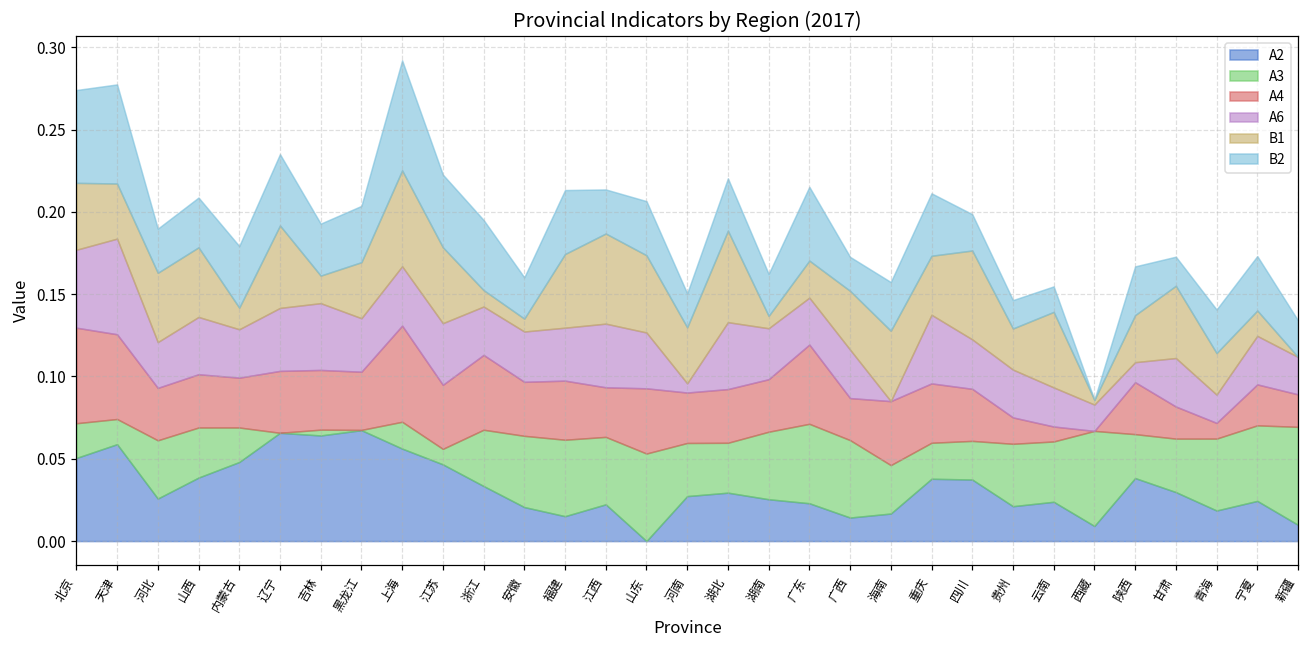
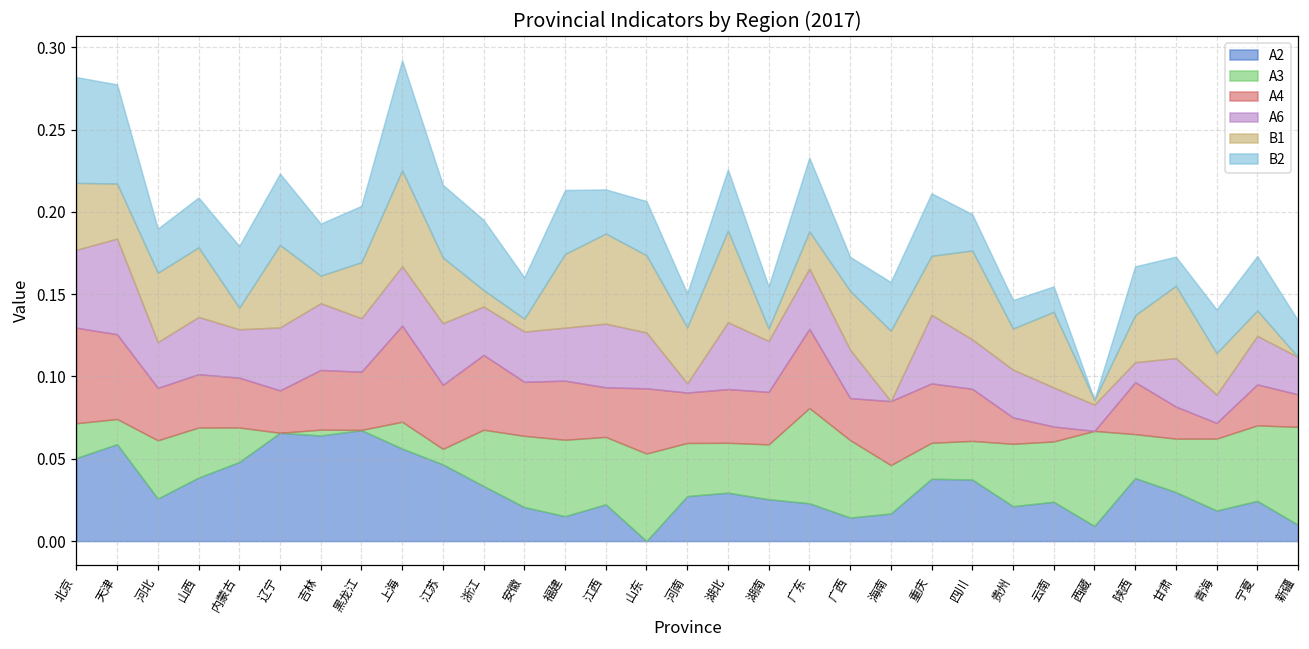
  {
    "A2": {
      "北京": 0.050,
      "天津": 0.059,
      "河北": 0.026,
      "山西": 0.039,
      "内蒙古": 0.048,
      "吉林": 0.064,
      "上海": 0.056,
      "江苏": 0.047,
      "浙江": 0.033,
      "安徽": 0.021,
      "福建": 0.015,
      "江西": 0.022,
      "山东": 0.000,
      "河南": 0.027,
      "湖北": 0.029,
      "湖南": 0.025,
      "广东": 0.023,
      "广西": 0.014,
      "海南": 0.017,
      "重庆": 0.038,
      "四川": 0.037,
      "贵州": 0.021,
      "云南": 0.024,
      "西藏": 0.009,
      "陕西": 0.038,
      "甘肃": 0.030,
      "青海": 0.019,
      "宁夏": 0.024,
      "新疆": 0.010
    },
    "A3": {
      "北京": 0.021,
      "天津": 0.015,
      "河北": 0.035,
      "山西": 0.030,
      "内蒙古": 0.021,
      "吉林": 0.004,
      "上海": 0.016,
      "江苏": 0.009,
      "浙江": 0.034,
      "安徽": 0.043,
      "福建": 0.046,
      "江西": 0.041,
      "山东": 0.053,
      "河南": 0.032,
      "湖北": 0.030,
-     "湖南": 0.041,
-     "广东": 0.048,
+     "湖南": 0.033,
+     "广东": 0.058,
      "广西": 0.047,
      "海南": 0.029,
      "重庆": 0.022,
      "四川": 0.023,
      "贵州": 0.038,
      "云南": 0.037,
      "陕西": 0.027,
      "甘肃": 0.032,
      "青海": 0.044,
      "宁夏": 0.046,
      "新疆": 0.060
    },
    "A4": {
      "北京": 0.058,
      "天津": 0.051,
      "河北": 0.032,
      "山西": 0.032,
      "内蒙古": 0.030,
-     "辽宁": 0.038,
+     "辽宁": 0.026,
      "吉林": 0.036,
      "黑龙江": 0.035,
      "上海": 0.058,
      "江苏": 0.039,
      "浙江": 0.045,
      "安徽": 0.033,
      "福建": 0.036,
      "江西": 0.030,
      "山东": 0.040,
      "河南": 0.031,
      "湖北": 0.033,
      "湖南": 0.032,
      "广东": 0.048,
      "广西": 0.026,
      "重庆": 0.036,
      "四川": 0.032,
      "贵州": 0.016,
      "云南": 0.009,
      "陕西": 0.032,
      "甘肃": 0.020,
      "青海": 0.010,
      "宁夏": 0.025,
      "新疆": 0.020
    },
    "A6": {
      "北京": 0.047,
      "天津": 0.058,
      "河北": 0.028,
      "山西": 0.035,
      "内蒙古": 0.029,
      "辽宁": 0.038,
      "吉林": 0.041,
      "黑龙江": 0.033,
      "上海": 0.036,
      "江苏": 0.037,
      "浙江": 0.029,
      "安徽": 0.031,
      "福建": 0.032,
      "江西": 0.039,
      "山东": 0.034,
      "河南": 0.006,
      "湖北": 0.041,
      "湖南": 0.031,
-     "广东": 0.029,
+     "广东": 0.037,
      "广西": 0.029,
      "重庆": 0.042,
      "四川": 0.030,
      "贵州": 0.029,
      "云南": 0.024,
      "西藏": 0.016,
      "陕西": 0.012,
      "甘肃": 0.029,
      "青海": 0.017,
      "宁夏": 0.029
    },
    "B1": {
      "北京": 0.041,
      "天津": 0.033,
      "河北": 0.042,
      "山西": 0.042,
      "内蒙古": 0.013,
      "辽宁": 0.050,
      "吉林": 0.017,
      "黑龙江": 0.034,
      "上海": 0.058,
-     "江苏": 0.046,
+     "江苏": 0.040,
      "浙江": 0.010,
      "安徽": 0.008,
      "福建": 0.045,
      "江西": 0.055,
      "山东": 0.047,
      "河南": 0.034,
      "湖北": 0.056,
      "湖南": 0.008,
      "广东": 0.023,
      "广西": 0.036,
      "海南": 0.043,
      "重庆": 0.036,
      "四川": 0.054,
      "贵州": 0.025,
      "云南": 0.046,
      "陕西": 0.029,
      "甘肃": 0.044,
      "青海": 0.025,
      "宁夏": 0.015
    },
    "B2": {
-     "北京": 0.056,
+     "北京": 0.064,
      "天津": 0.060,
      "河北": 0.027,
      "山西": 0.030,
      "内蒙古": 0.037,
      "辽宁": 0.043,
      "吉林": 0.032,
      "黑龙江": 0.034,
      "上海": 0.067,
      "江苏": 0.044,
      "浙江": 0.043,
      "安徽": 0.025,
      "福建": 0.039,
      "江西": 0.027,
      "山东": 0.033,
      "河南": 0.021,
-     "湖北": 0.032,
+     "湖北": 0.037,
      "湖南": 0.025,
      "广东": 0.045,
      "广西": 0.021,
      "海南": 0.030,
      "重庆": 0.038,
      "四川": 0.022,
      "贵州": 0.017,
      "云南": 0.015,
      "陕西": 0.030,
      "甘肃": 0.018,
      "青海": 0.026,
      "宁夏": 0.033,
      "新疆": 0.022
    }
  }
